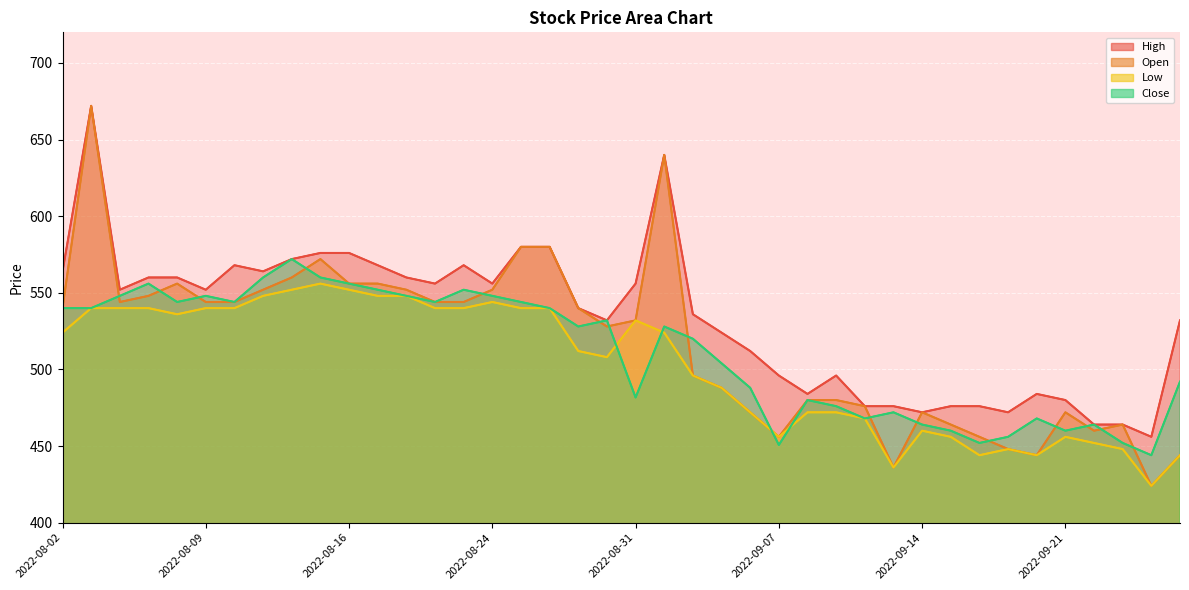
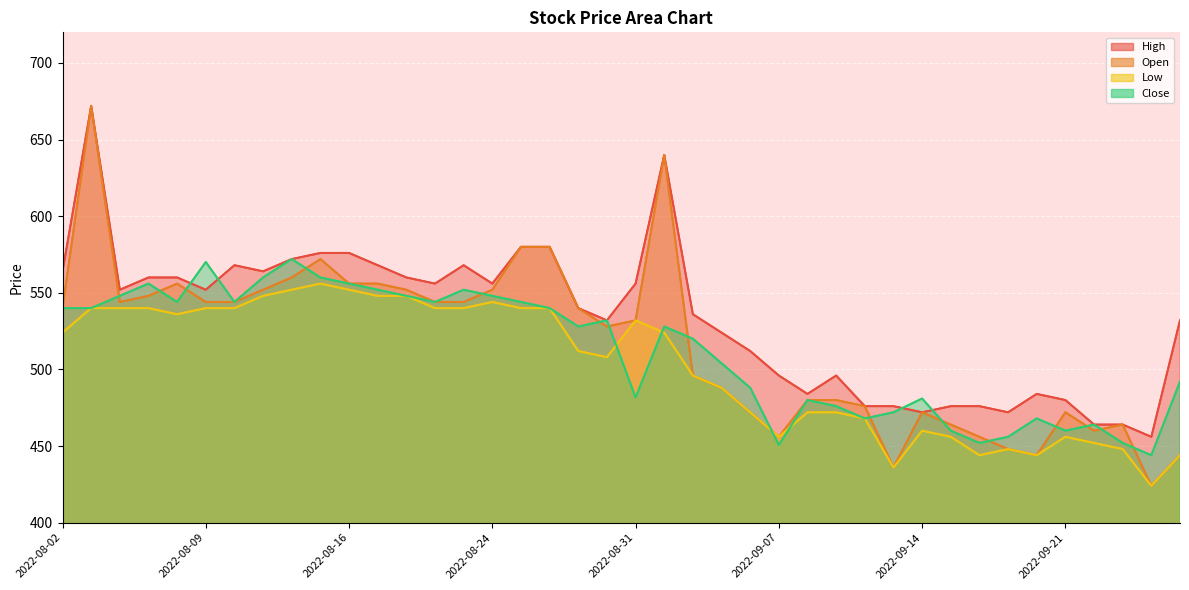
  {
    "Close": {
-     "2022-08-09": 548,
+     "2022-08-09": 570,
      "2022-08-24": 548,
      "2022-08-31": 482,
      "2022-09-07": 451,
-     "2022-09-14": 464,
+     "2022-09-14": 481,
      "2022-09-21": 460
    }
  }
